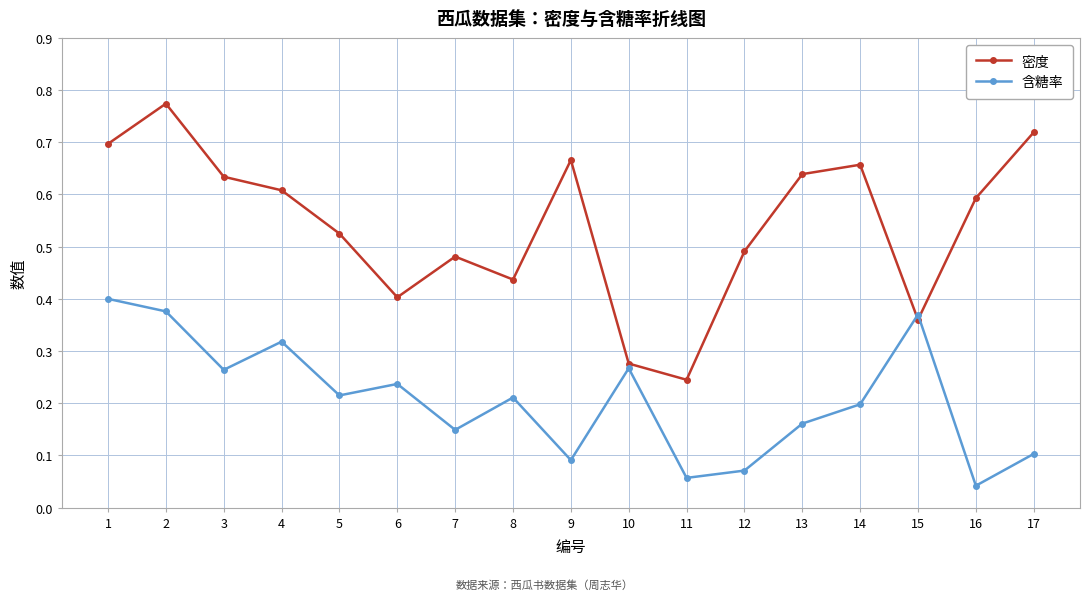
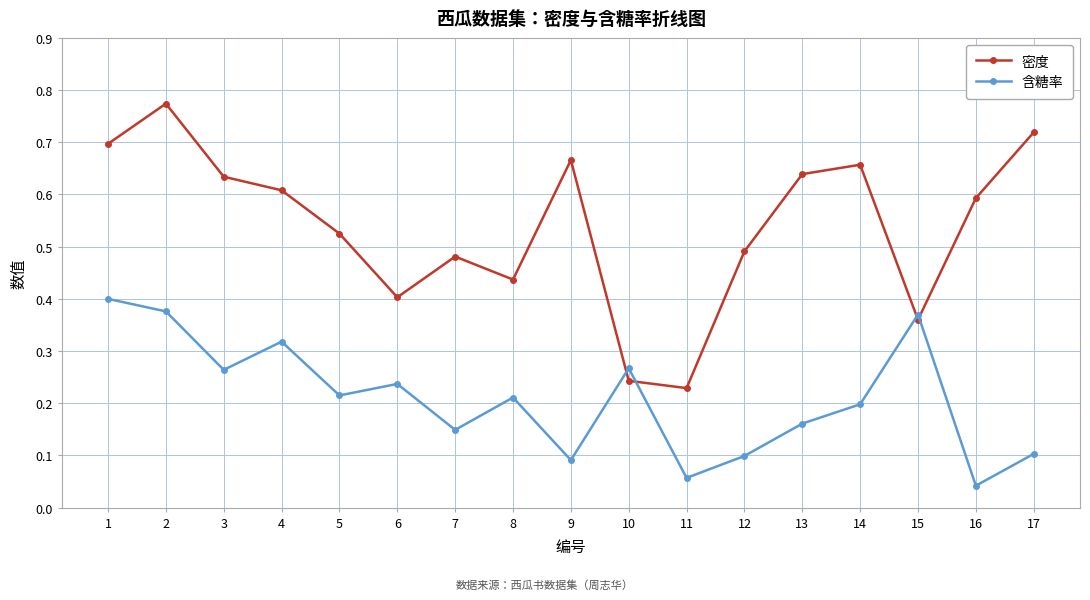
  {
    "密度": {
      "1": 0.70,
      "2": 0.77,
      "3": 0.63,
      "4": 0.61,
      "5": 0.53,
      "6": 0.40,
      "7": 0.48,
      "8": 0.44,
      "9": 0.67,
-     "10": 0.28,
-     "11": 0.25,
+     "10": 0.24,
+     "11": 0.23,
      "12": 0.49,
      "13": 0.64,
      "14": 0.66,
      "15": 0.36,
      "16": 0.59,
      "17": 0.72
    },
    "含糖率": {
      "1": 0.40,
      "2": 0.38,
      "3": 0.26,
      "4": 0.32,
      "5": 0.22,
      "6": 0.24,
      "7": 0.15,
      "8": 0.21,
      "9": 0.09,
      "10": 0.27,
      "11": 0.06,
-     "12": 0.07,
+     "12": 0.10,
      "13": 0.16,
      "14": 0.20,
      "15": 0.37,
      "16": 0.04,
      "17": 0.10
    }
  }
